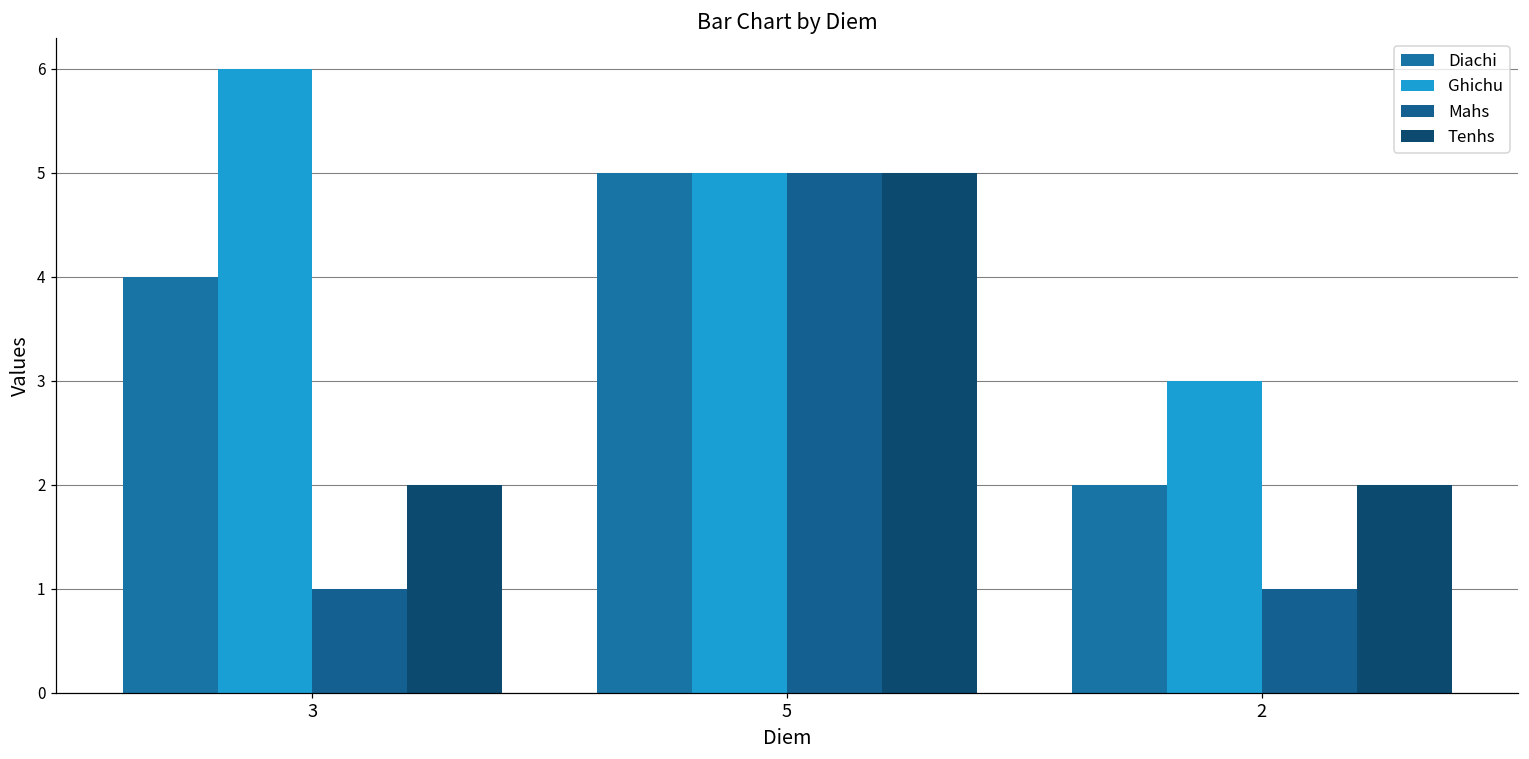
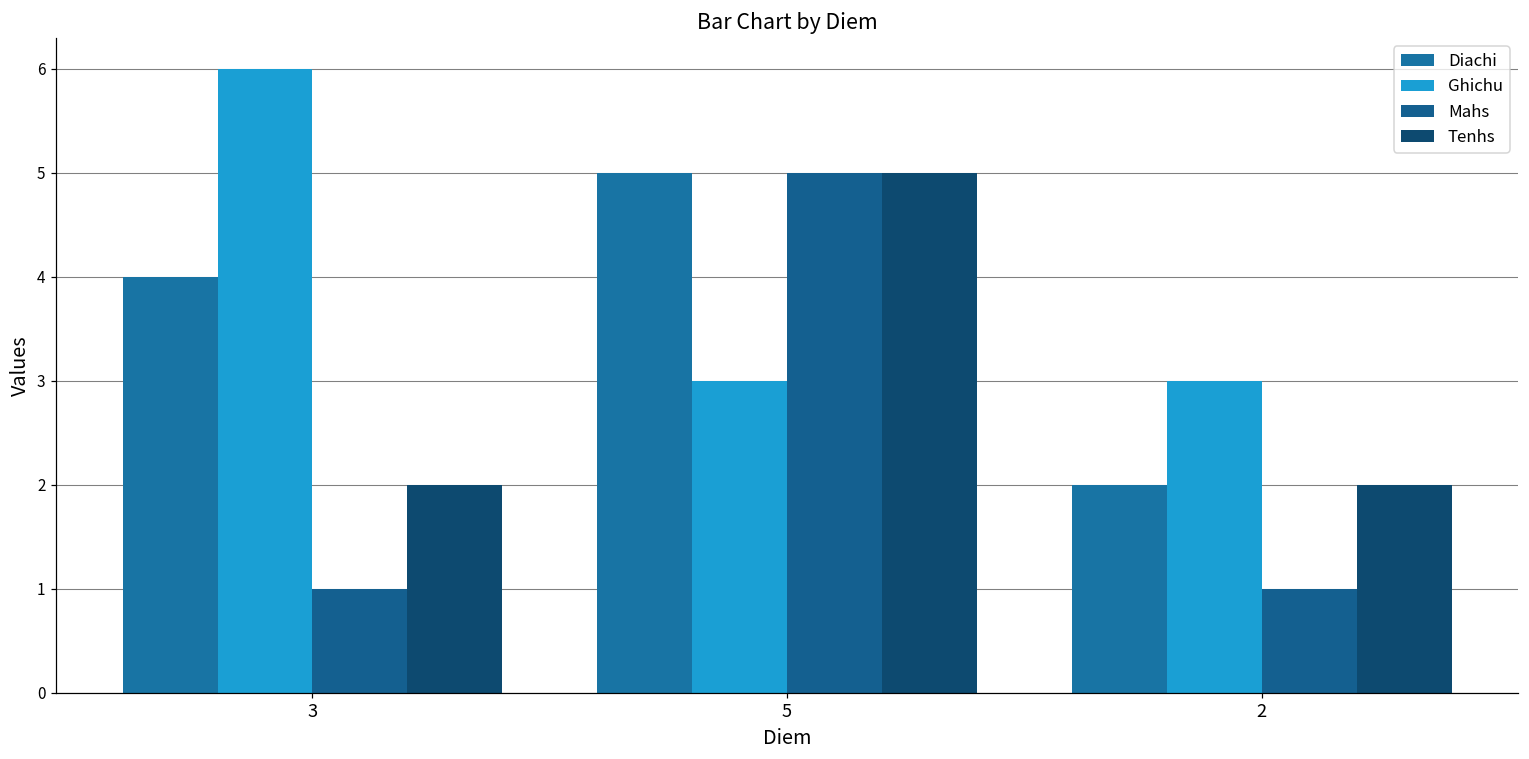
  {
    "Ghichu": {
      "3": 6,
-     "5": 5,
+     "5": 3,
      "2": 3
    }
  }
